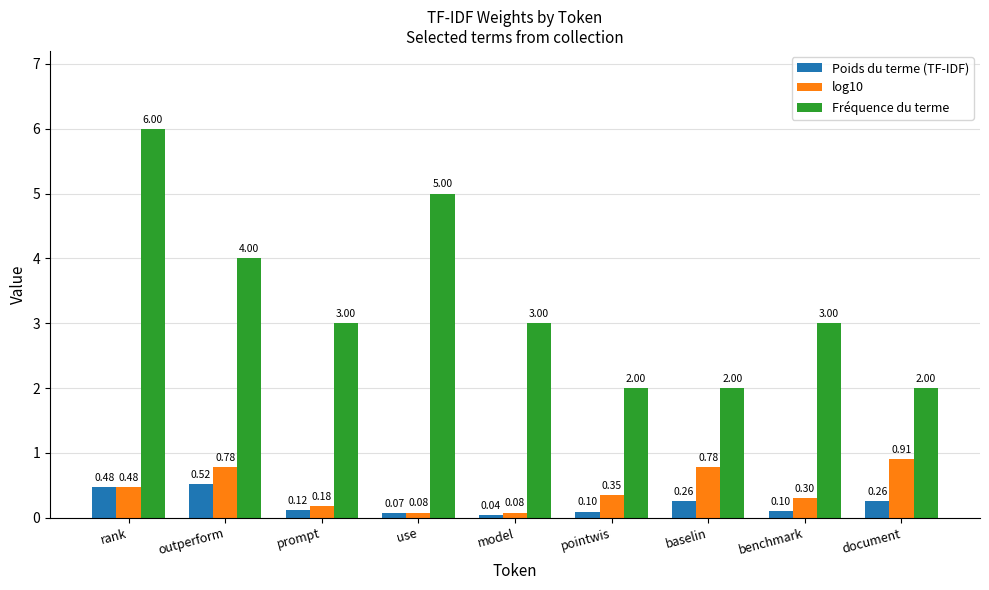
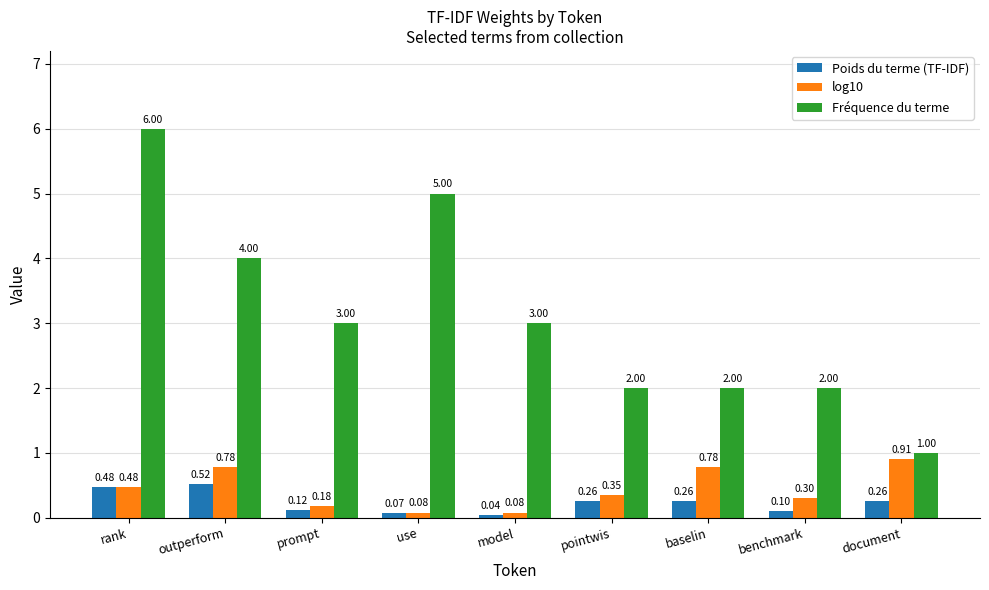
  {
    "Poids du terme (TF-IDF)": {
      "rank": 0.48,
      "outperform": 0.52,
      "prompt": 0.12,
      "use": 0.07,
      "model": 0.04,
-     "pointwis": 0.10,
+     "pointwis": 0.26,
      "baselin": 0.26,
      "benchmark": 0.10,
      "document": 0.26
    },
    "log10": {
      "rank": 0.48,
      "outperform": 0.78,
      "prompt": 0.18,
      "use": 0.08,
      "model": 0.08,
      "pointwis": 0.35,
      "baselin": 0.78,
      "benchmark": 0.30,
      "document": 0.91
    },
    "Fréquence du terme": {
      "rank": 6.00,
      "outperform": 4.00,
      "prompt": 3.00,
      "use": 5.00,
      "model": 3.00,
      "pointwis": 2.00,
      "baselin": 2.00,
-     "benchmark": 3.00,
-     "document": 2.00
+     "benchmark": 2.00,
+     "document": 1.00
    }
  }
